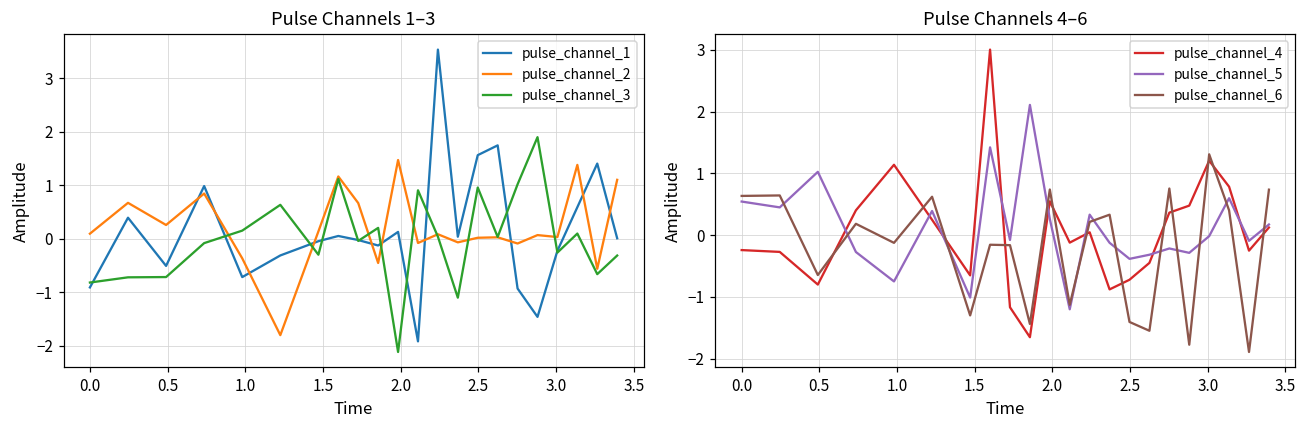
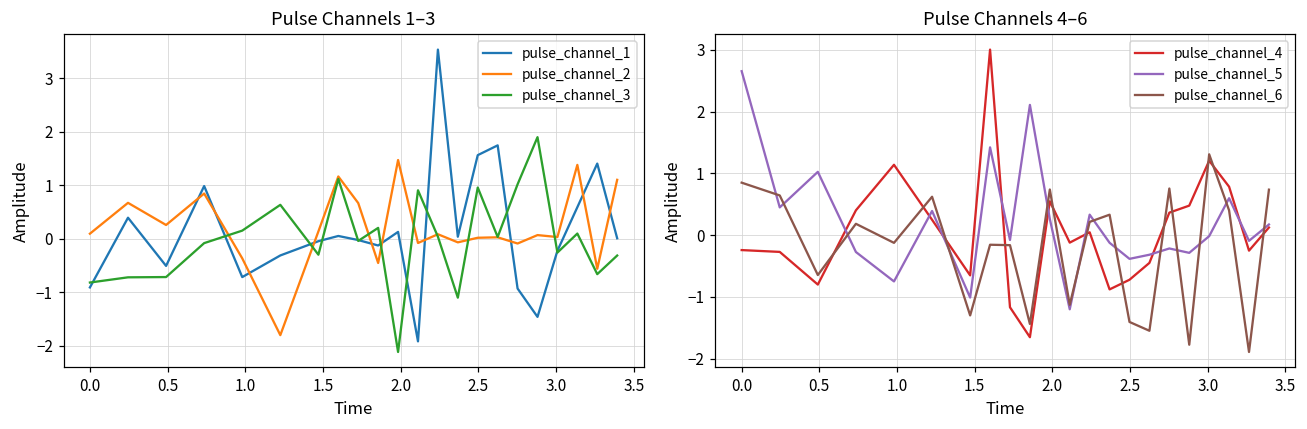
  {
    "Pulse Channels 1–3": {
      "pulse_channel_1": {
        "0.0": -0.9
      },
      "pulse_channel_2": {
        "0.0": 0.1
      },
      "pulse_channel_3": {
        "0.0": -0.8
      }
    },
    "Pulse Channels 4–6": {
      "pulse_channel_4": {
        "0.0": -0.2
      },
      "pulse_channel_5": {
-       "0.0": 0.5
+       "0.0": 2.7
      },
      "pulse_channel_6": {
-       "0.0": 0.6
+       "0.0": 0.8
      }
    }
  }
